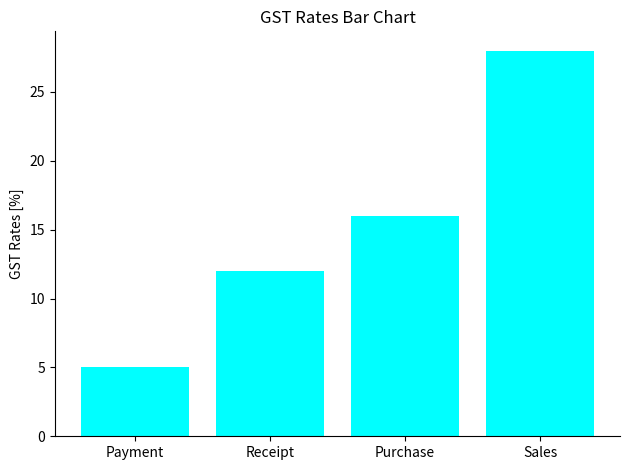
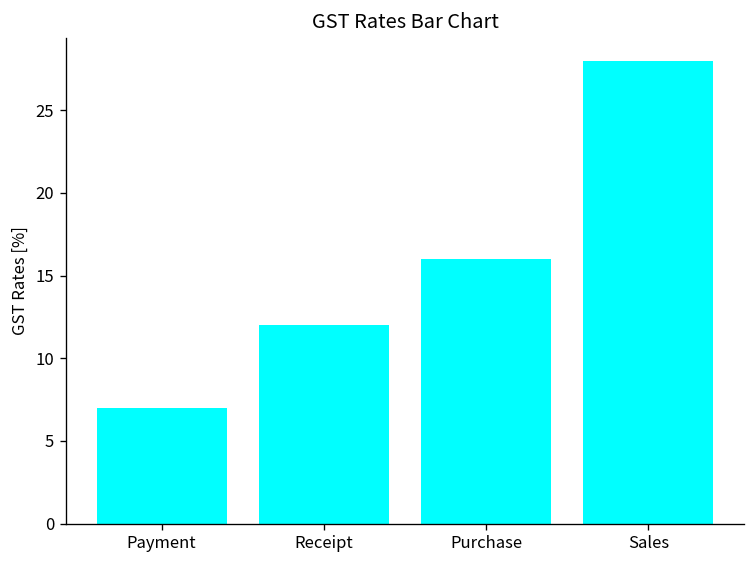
  {
-   "Payment": 5,
+   "Payment": 7,
    "Receipt": 12,
    "Purchase": 16,
    "Sales": 28
  }
